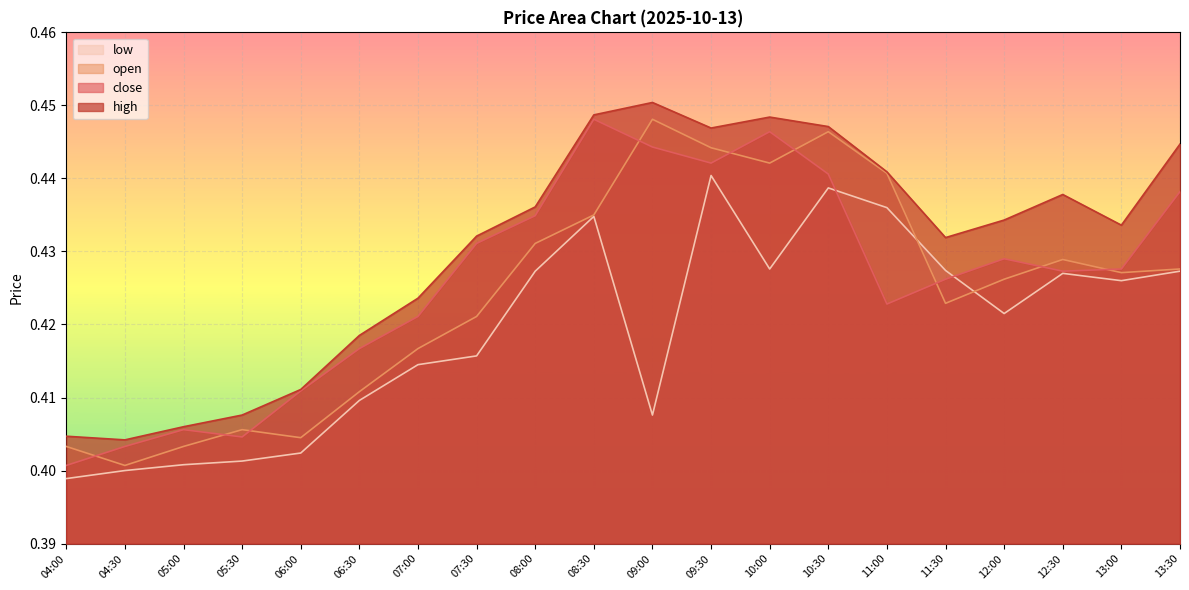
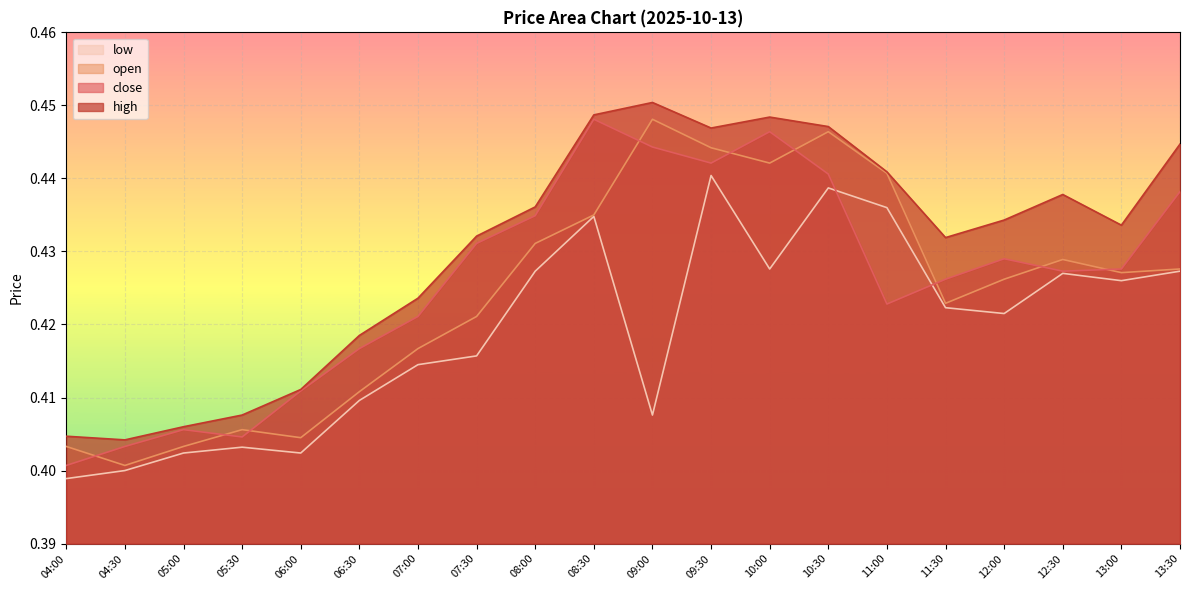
  {
    "low": {
      "04:00": 0.399,
      "04:30": 0.400,
-     "05:00": 0.401,
-     "05:30": 0.401,
+     "05:00": 0.402,
+     "05:30": 0.403,
      "06:00": 0.402,
      "06:30": 0.410,
      "07:00": 0.415,
      "07:30": 0.416,
      "08:00": 0.427,
      "09:00": 0.408,
      "09:30": 0.440,
      "10:00": 0.428,
      "10:30": 0.439,
      "11:00": 0.436,
-     "11:30": 0.427,
+     "11:30": 0.422,
      "12:00": 0.422,
      "13:00": 0.426
    }
  }
